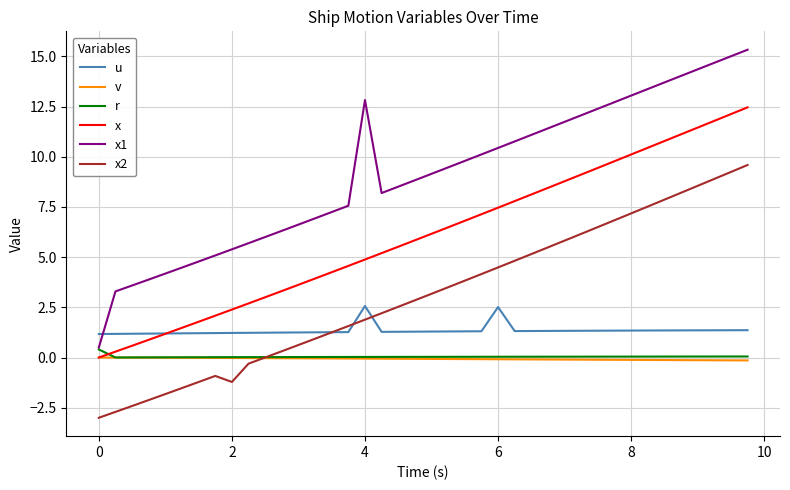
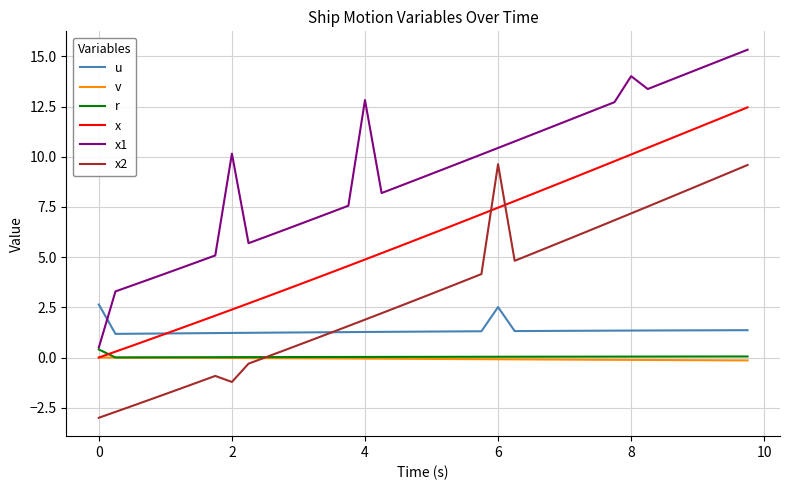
  {
    "u": {
-     "0": 1.2,
+     "0": 2.6,
      "2": 1.2,
-     "4": 2.6,
+     "4": 1.3,
      "6": 2.5,
      "8": 1.3
    },
    "v": {
      "8": -0.1
    },
    "r": {
      "8": 0.0
    },
    "x": {
      "2": 2.4,
      "4": 4.9,
      "6": 7.5,
      "8": 10.1
    },
    "x1": {
-     "2": 5.4,
+     "2": 10.2,
      "4": 12.8,
      "6": 10.4,
-     "8": 13.0
+     "8": 14.0
    },
    "x2": {
      "0": -3.0,
      "2": -1.2,
      "4": 1.9,
-     "6": 4.5,
+     "6": 9.6,
      "8": 7.2
    }
  }
